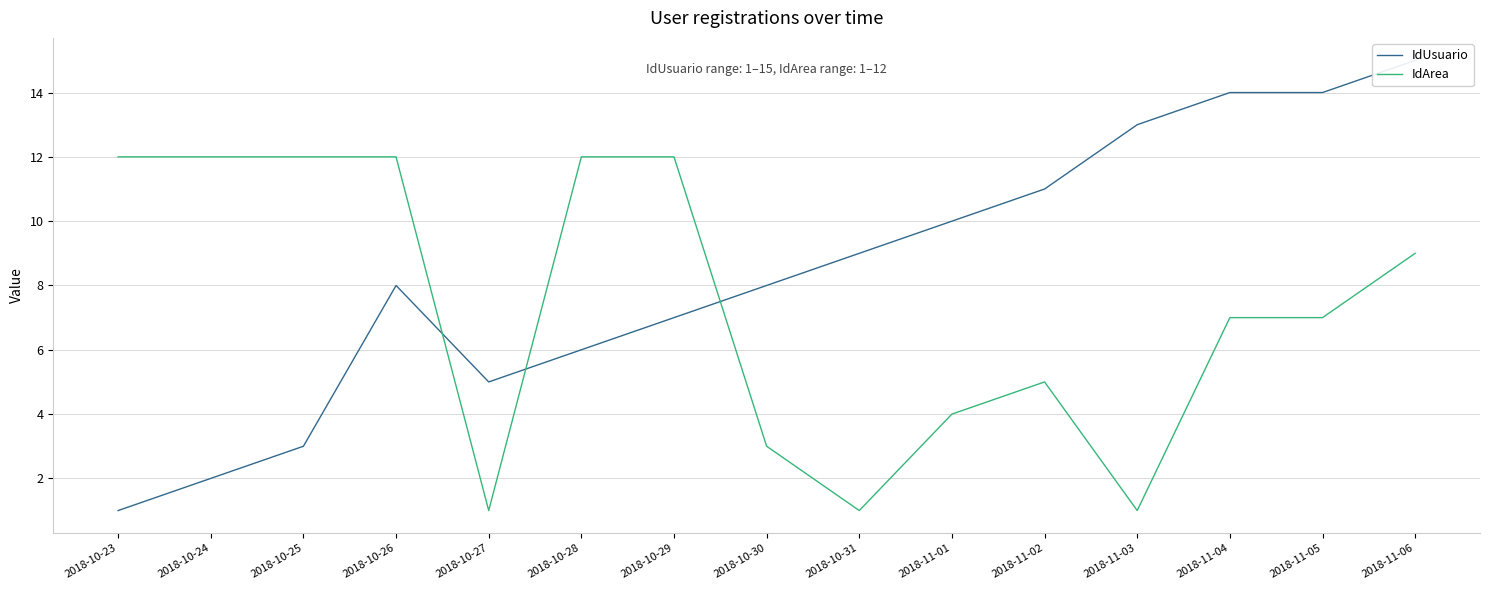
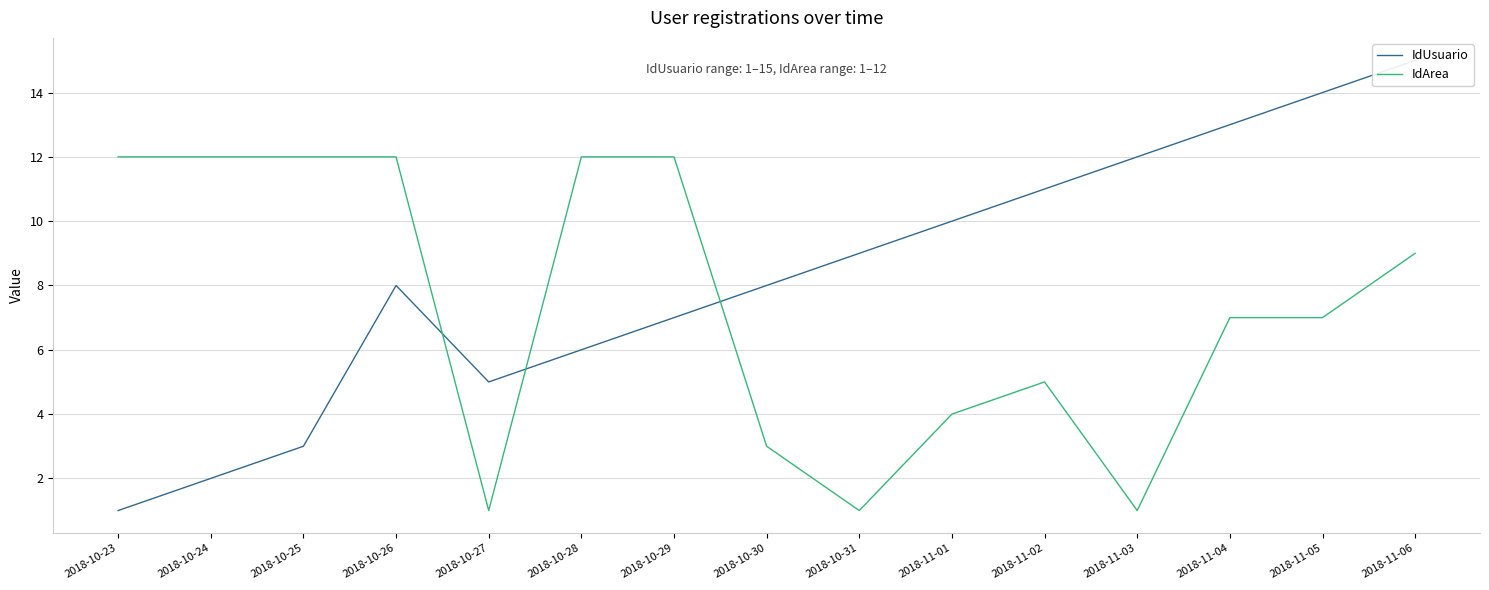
  {
    "IdUsuario": {
      "2018-10-23": 1,
      "2018-10-24": 2,
      "2018-10-25": 3,
      "2018-10-26": 8,
      "2018-10-27": 5,
      "2018-10-28": 6,
      "2018-10-29": 7,
      "2018-10-30": 8,
      "2018-10-31": 9,
      "2018-11-01": 10,
      "2018-11-02": 11,
-     "2018-11-03": 13,
-     "2018-11-04": 14,
+     "2018-11-03": 12,
+     "2018-11-04": 13,
      "2018-11-05": 14
    },
    "IdArea": {
      "2018-10-23": 12,
      "2018-10-24": 12,
      "2018-10-25": 12,
      "2018-10-26": 12,
      "2018-10-27": 1,
      "2018-10-28": 12,
      "2018-10-29": 12,
      "2018-10-30": 3,
      "2018-10-31": 1,
      "2018-11-01": 4,
      "2018-11-02": 5,
      "2018-11-03": 1,
      "2018-11-04": 7,
      "2018-11-05": 7,
      "2018-11-06": 9
    }
  }
